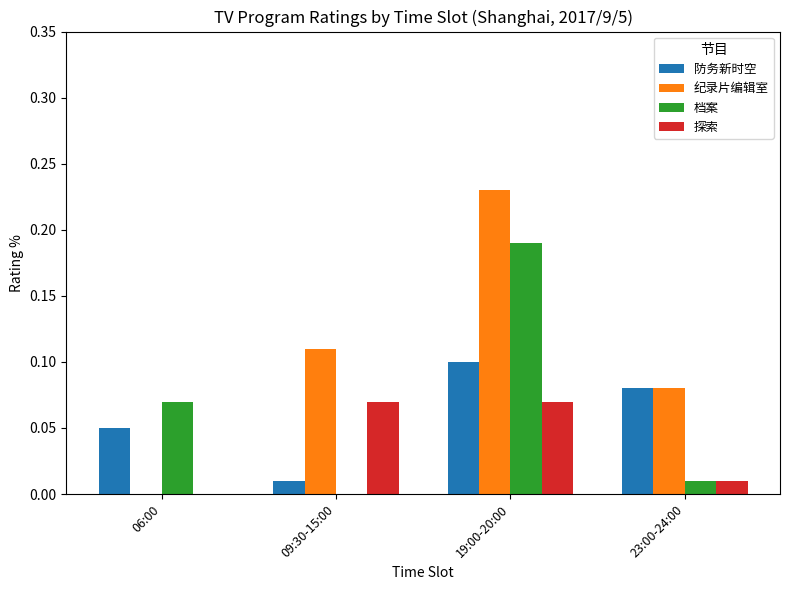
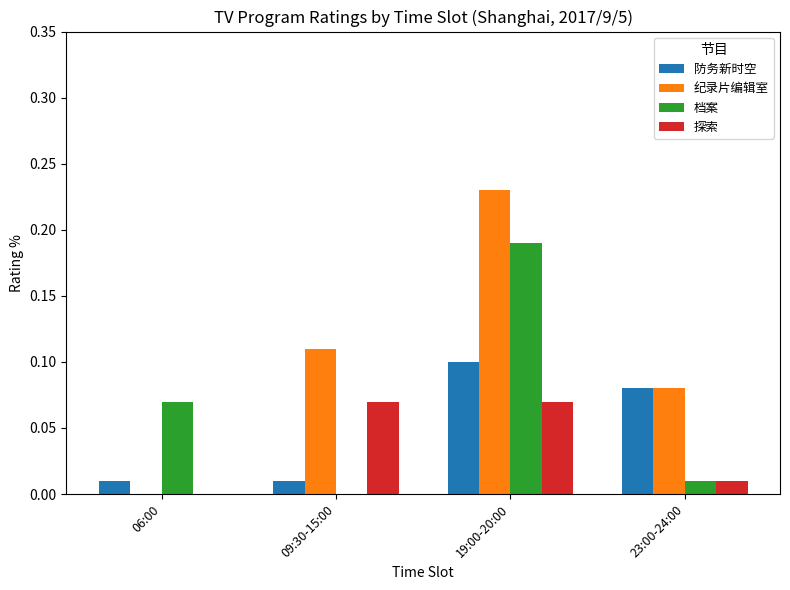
  {
    "防务新时空": {
-     "06:00": 0.05,
+     "06:00": 0.01,
      "09:30-15:00": 0.01,
      "19:00-20:00": 0.10,
      "23:00-24:00": 0.08
    },
    "纪录片编辑室": {
      "06:00": 0.00,
      "09:30-15:00": 0.11,
      "19:00-20:00": 0.23,
      "23:00-24:00": 0.08
    },
    "档案": {
      "06:00": 0.07,
      "09:30-15:00": 0.00,
      "19:00-20:00": 0.19,
      "23:00-24:00": 0.01
    },
    "探索": {
      "06:00": 0.00,
      "09:30-15:00": 0.07,
      "19:00-20:00": 0.07,
      "23:00-24:00": 0.01
    }
  }
